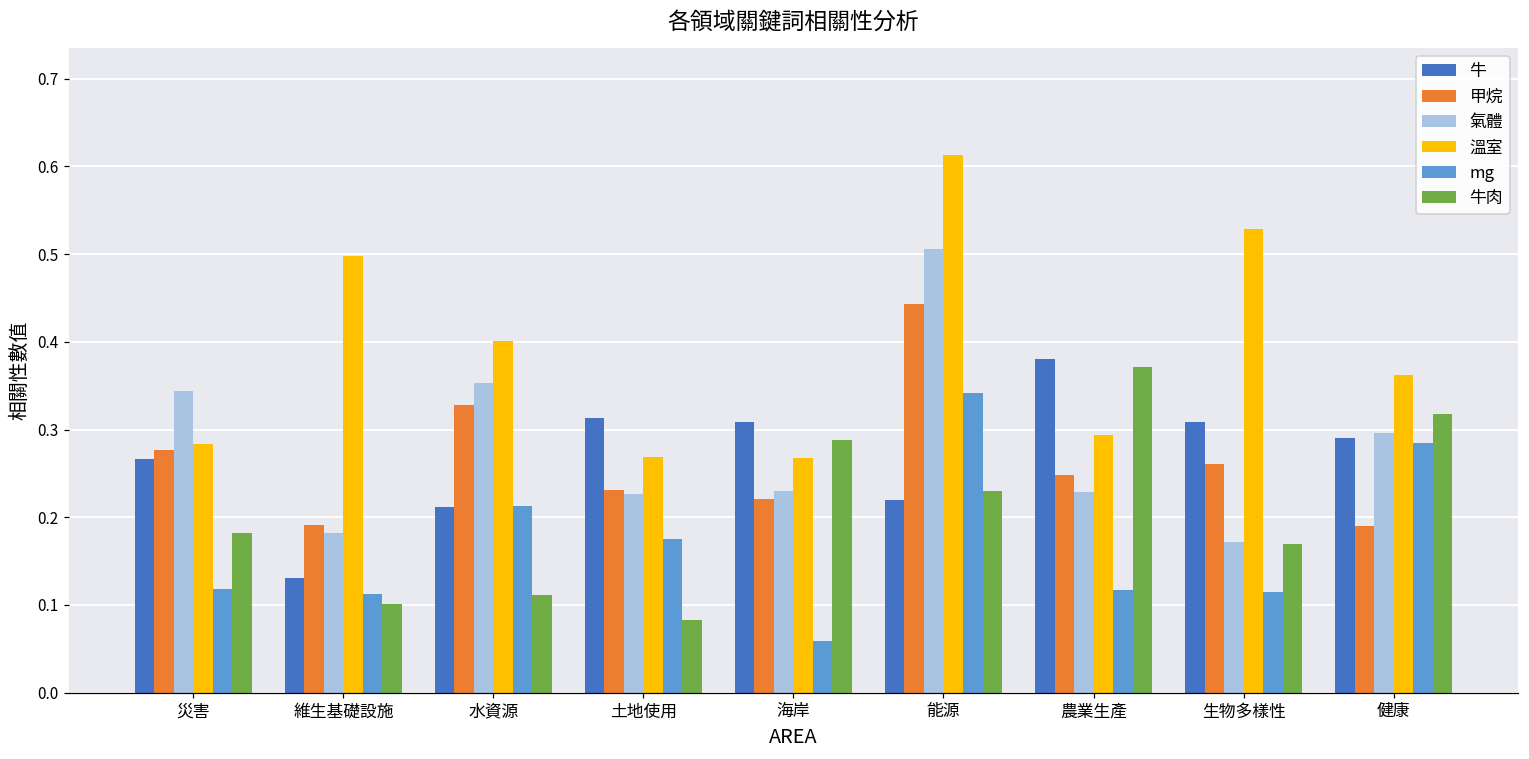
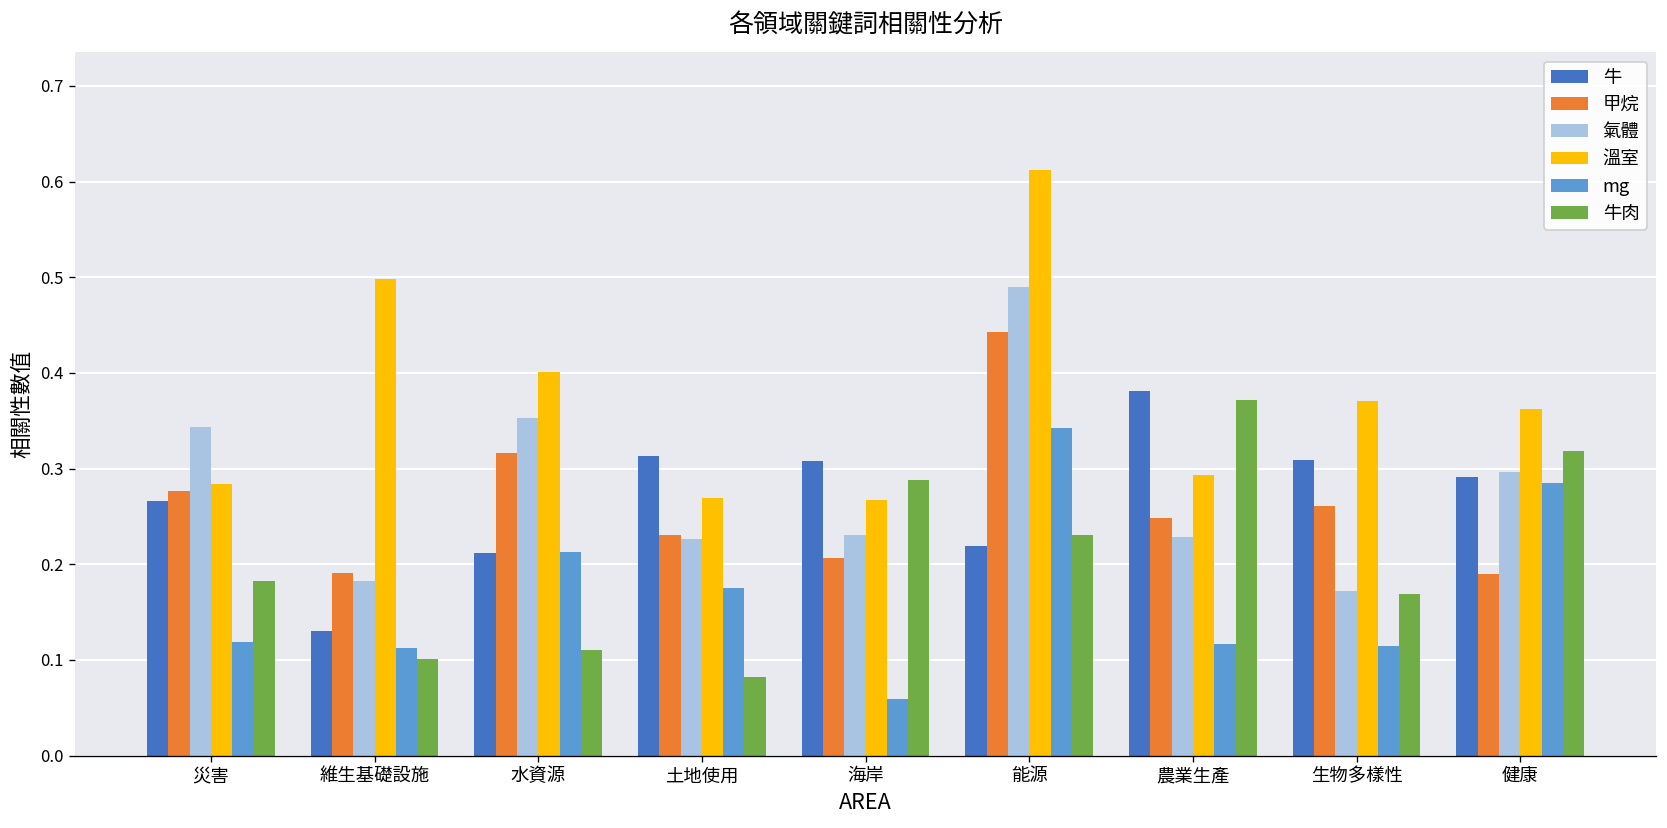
  {
    "甲烷": {
      "災害": 0.28,
      "維生基礎設施": 0.19,
-     "水資源": 0.33,
+     "水資源": 0.32,
      "土地使用": 0.23,
-     "海岸": 0.22,
+     "海岸": 0.21,
      "能源": 0.44,
      "農業生產": 0.25,
      "生物多樣性": 0.26,
      "健康": 0.19
    },
    "氣體": {
      "災害": 0.34,
      "維生基礎設施": 0.18,
      "水資源": 0.35,
      "土地使用": 0.23,
      "海岸": 0.23,
-     "能源": 0.51,
+     "能源": 0.49,
      "農業生產": 0.23,
      "生物多樣性": 0.17,
      "健康": 0.30
    },
    "溫室": {
      "災害": 0.28,
      "維生基礎設施": 0.50,
      "水資源": 0.40,
      "土地使用": 0.27,
      "海岸": 0.27,
      "能源": 0.61,
      "農業生產": 0.29,
-     "生物多樣性": 0.53,
+     "生物多樣性": 0.37,
      "健康": 0.36
    },
    "牛肉": {
      "災害": 0.18,
      "維生基礎設施": 0.10,
      "水資源": 0.11,
      "土地使用": 0.08,
      "海岸": 0.29,
      "能源": 0.23,
      "農業生產": 0.37,
      "生物多樣性": 0.17,
      "健康": 0.32
    }
  }
